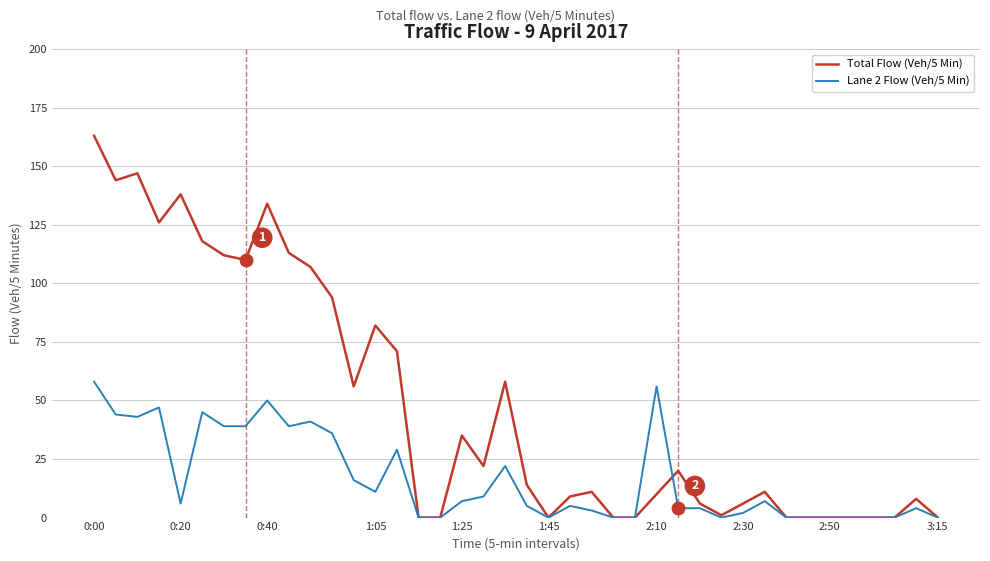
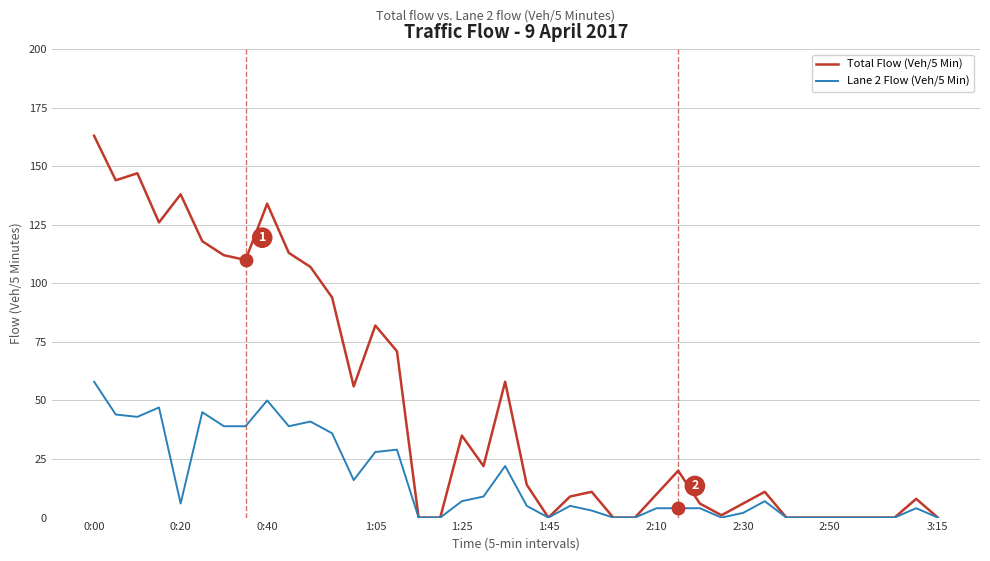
  {
    "Lane 2 Flow (Veh/5 Min)": {
      "0:00": 58,
      "0:20": 6,
      "0:40": 50,
-     "1:05": 11,
+     "1:05": 28,
      "1:25": 7,
-     "2:10": 56,
+     "2:10": 4,
      "2:30": 2
    }
  }
